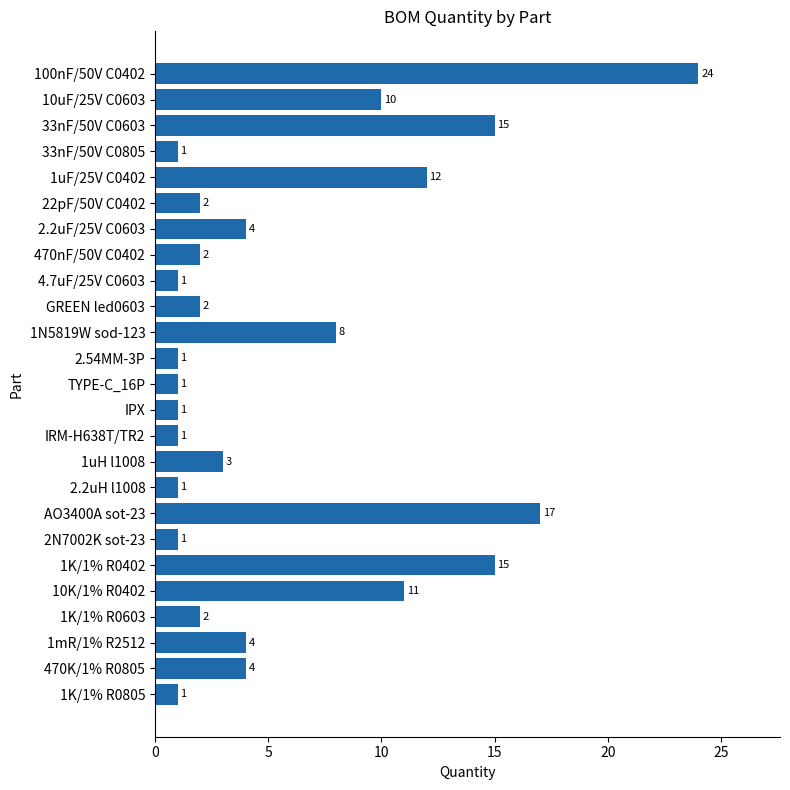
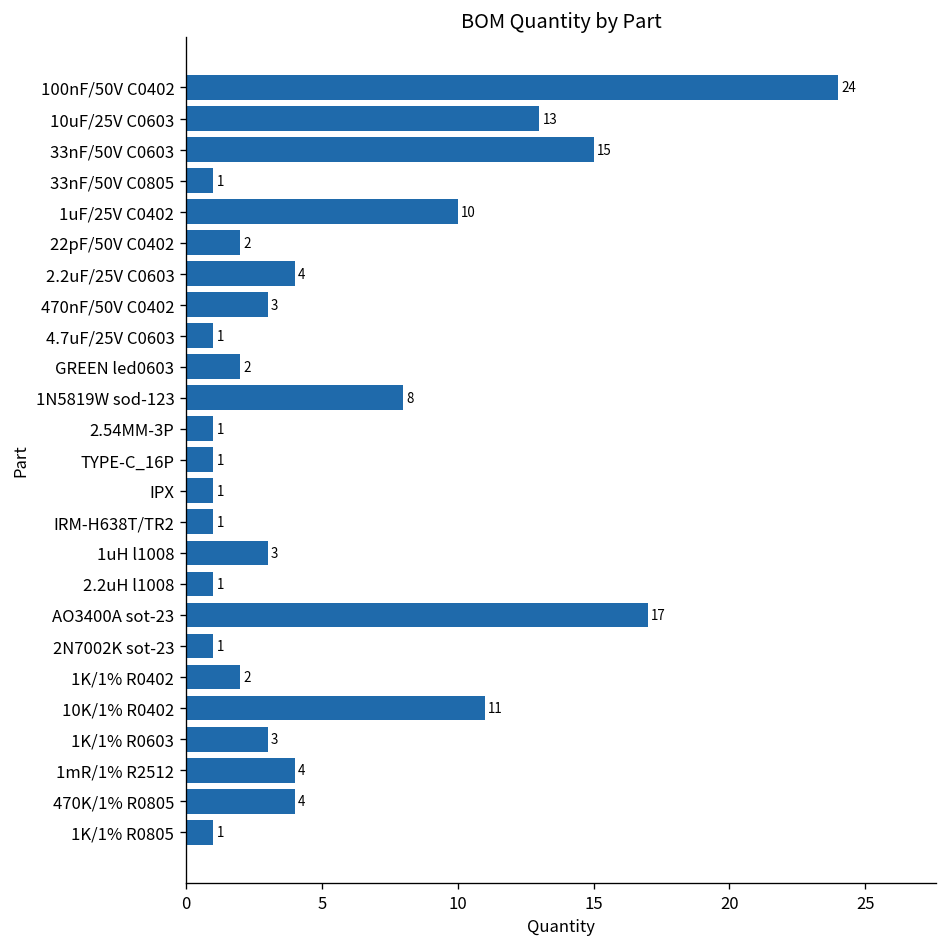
  {
    "100nF/50V C0402": 24,
-   "10uF/25V C0603": 10,
+   "10uF/25V C0603": 13,
    "33nF/50V C0603": 15,
    "33nF/50V C0805": 1,
-   "1uF/25V C0402": 12,
+   "1uF/25V C0402": 10,
    "22pF/50V C0402": 2,
    "2.2uF/25V C0603": 4,
-   "470nF/50V C0402": 2,
+   "470nF/50V C0402": 3,
    "4.7uF/25V C0603": 1,
    "GREEN led0603": 2,
    "1N5819W sod-123": 8,
    "2.54MM-3P": 1,
    "TYPE-C_16P": 1,
    "IPX": 1,
    "IRM-H638T/TR2": 1,
    "1uH l1008": 3,
    "2.2uH l1008": 1,
    "AO3400A sot-23": 17,
    "2N7002K sot-23": 1,
-   "1K/1% R0402": 15,
+   "1K/1% R0402": 2,
    "10K/1% R0402": 11,
-   "1K/1% R0603": 2,
+   "1K/1% R0603": 3,
    "1mR/1% R2512": 4,
    "470K/1% R0805": 4,
    "1K/1% R0805": 1
  }
